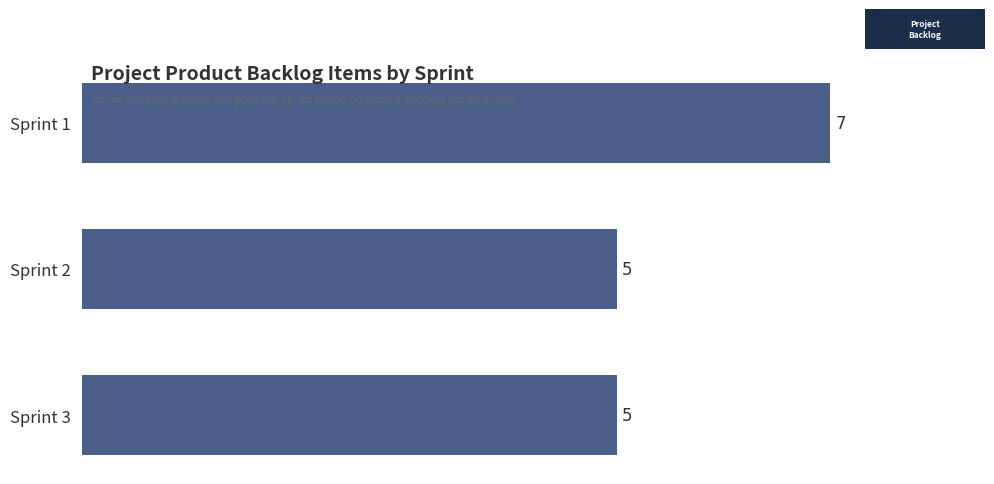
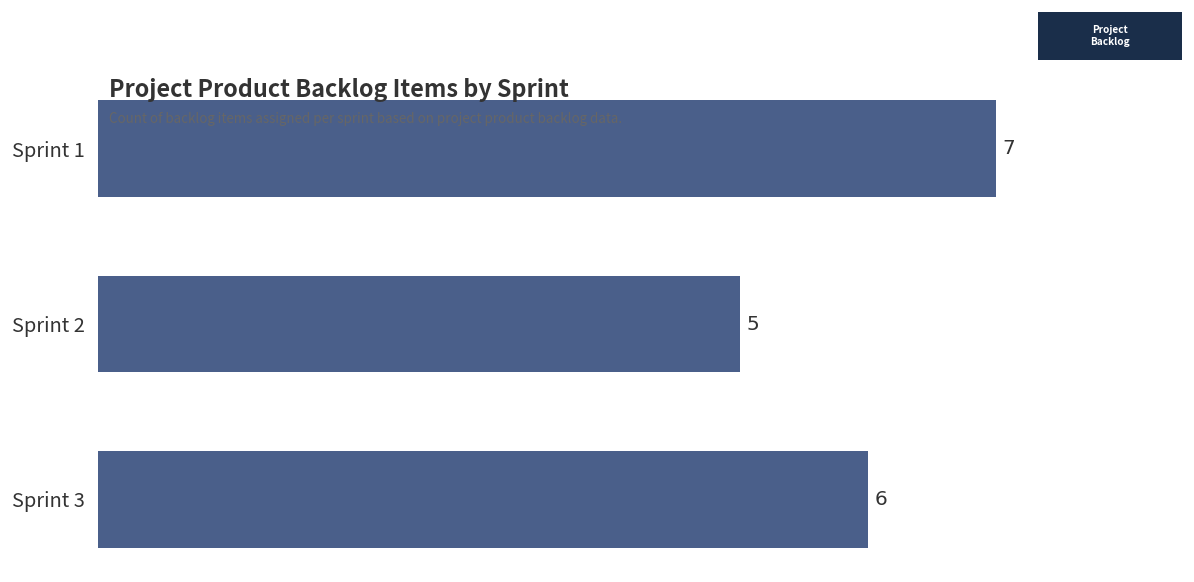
  {
    "Sprint 1": 7,
    "Sprint 2": 5,
-   "Sprint 3": 5
+   "Sprint 3": 6
  }
